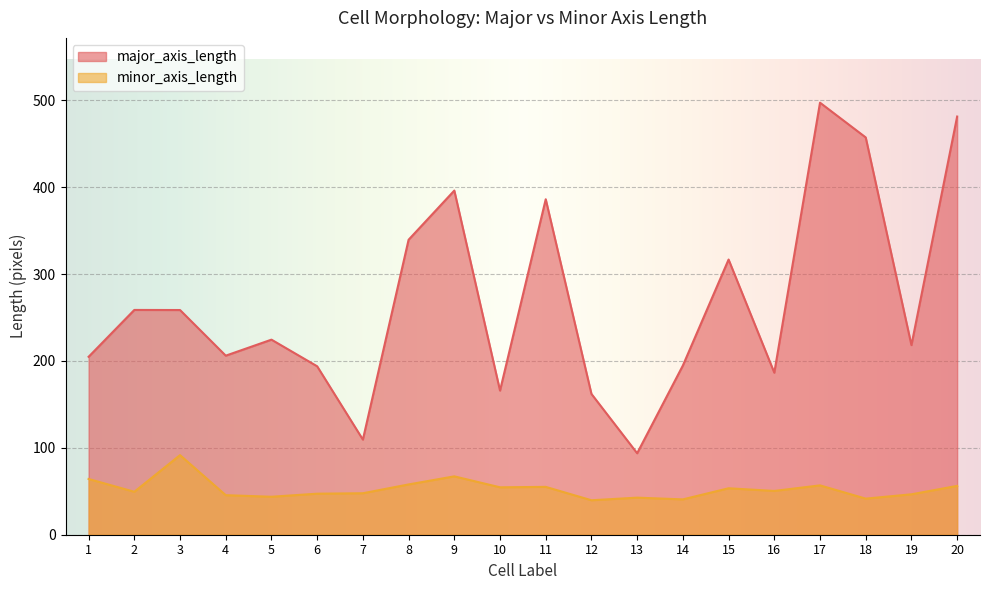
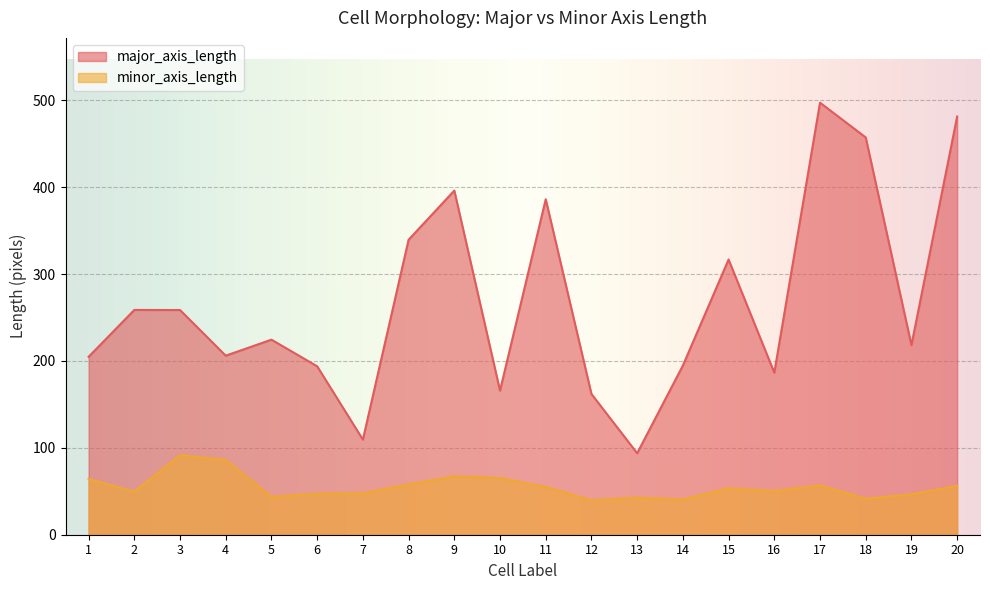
  {
    "major_axis_length": {
      "1": 200,
      "2": 260,
      "3": 260,
      "4": 210,
      "5": 220,
      "6": 190,
      "7": 110,
      "8": 340,
      "9": 400,
      "10": 170,
      "11": 390,
      "12": 160,
      "13": 90,
      "14": 190,
      "15": 320,
      "16": 190,
      "17": 500,
      "18": 460,
      "19": 220,
      "20": 480
    },
    "minor_axis_length": {
      "1": 60,
      "2": 50,
      "3": 90,
-     "4": 50,
+     "4": 90,
      "5": 40,
      "6": 50,
      "7": 50,
      "8": 60,
      "9": 70,
-     "10": 50,
+     "10": 70,
      "11": 60,
      "12": 40,
      "13": 40,
      "14": 40,
      "15": 50,
      "16": 50,
      "17": 60,
      "18": 40,
      "19": 50,
      "20": 60
    }
  }
